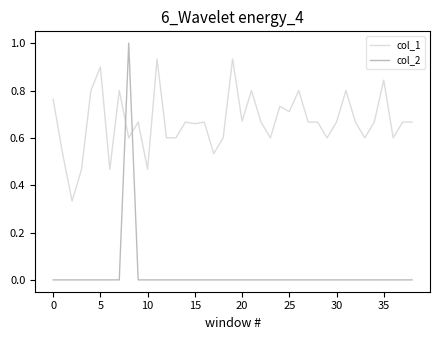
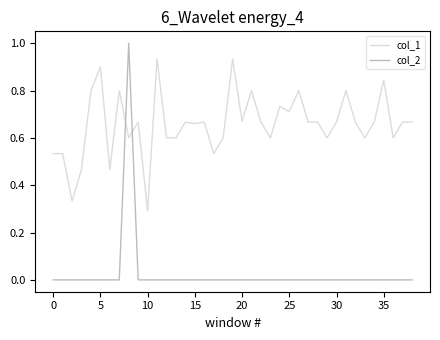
  {
    "col_1": {
-     "0": 0.76,
+     "0": 0.53,
      "5": 0.90,
-     "10": 0.47,
+     "10": 0.29,
      "15": 0.66,
      "20": 0.67,
      "25": 0.71,
      "30": 0.67,
      "35": 0.84
    },
    "col_2": {
      "0": 0.00,
      "5": 0.00,
      "10": 0.00,
      "15": 0.00,
      "20": 0.00,
      "25": 0.00,
      "30": 0.00,
      "35": 0.00
    }
  }
